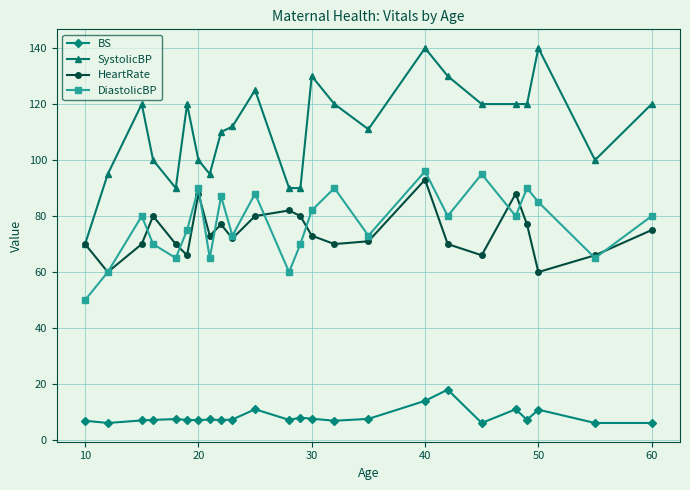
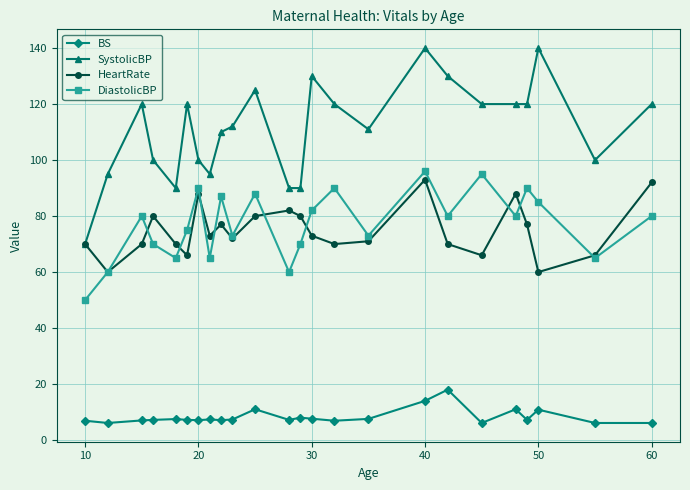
  {
    "HeartRate": {
      "20": 88,
      "30": 73,
      "40": 93,
      "50": 60,
-     "60": 75
+     "60": 92
    }
  }
